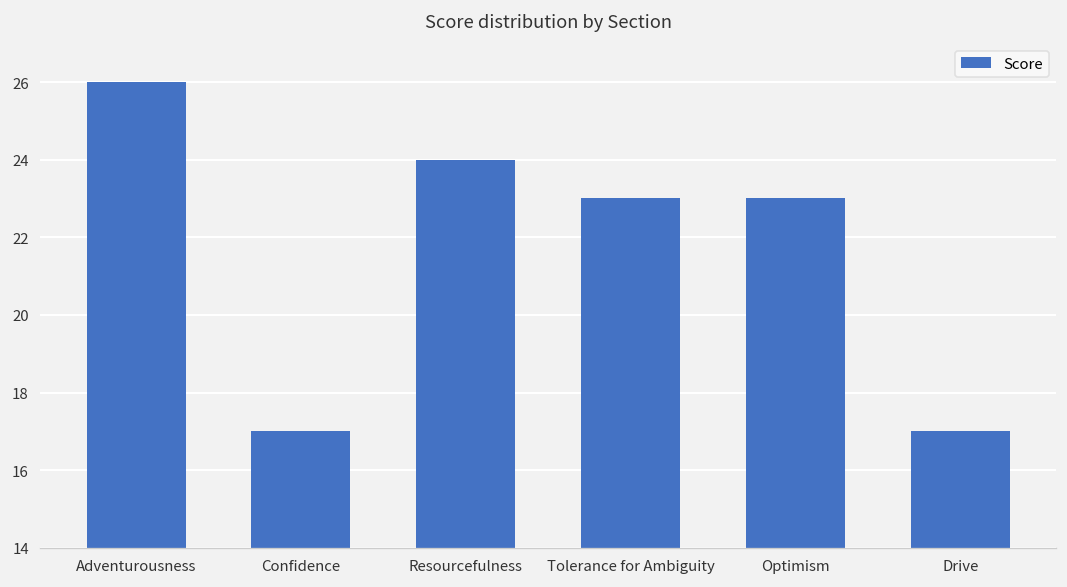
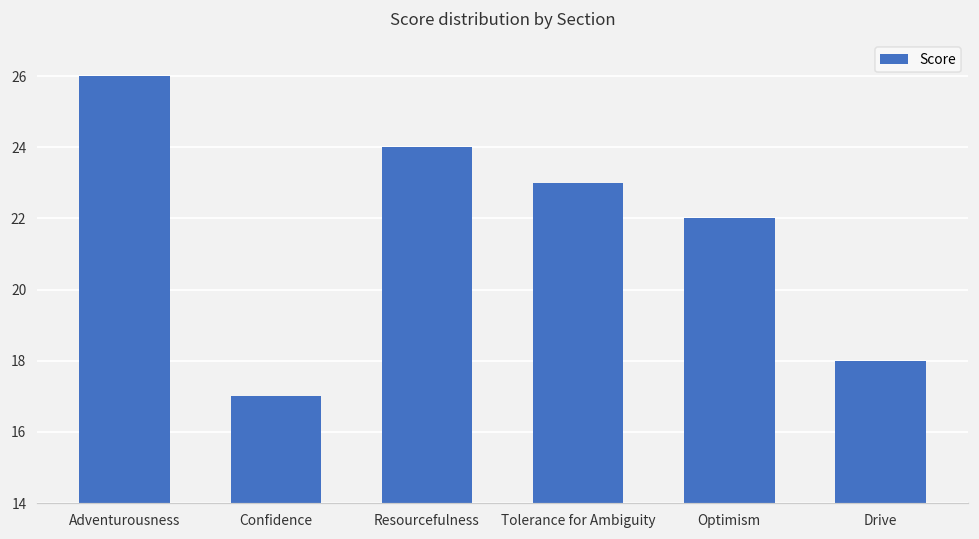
  {
    "Adventurousness": 26,
    "Confidence": 17,
    "Resourcefulness": 24,
    "Tolerance for Ambiguity": 23,
-   "Optimism": 23,
-   "Drive": 17
+   "Optimism": 22,
+   "Drive": 18
  }
